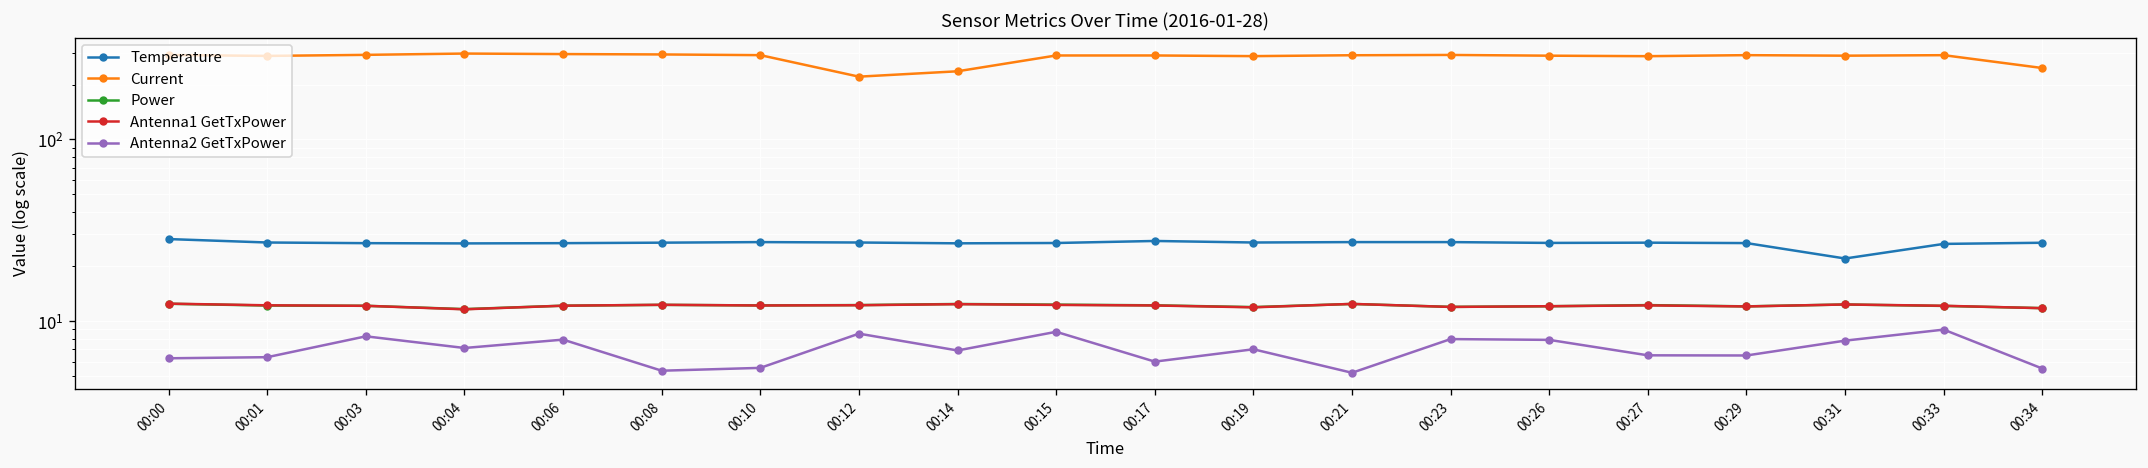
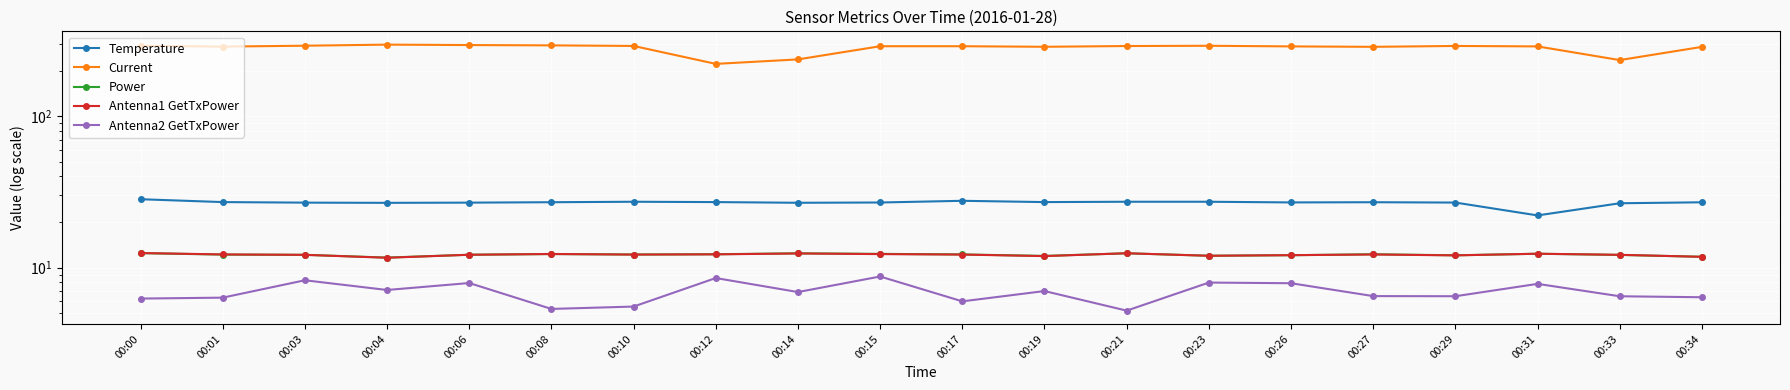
  {
    "Temperature": {
      "00:00": 28,
      "00:01": 27,
      "00:03": 27,
      "00:04": 27,
      "00:06": 27,
      "00:08": 27,
      "00:10": 27,
      "00:12": 27,
      "00:14": 27,
      "00:15": 27,
      "00:17": 28,
      "00:19": 27,
      "00:21": 27,
      "00:23": 27,
      "00:26": 27,
      "00:27": 27,
      "00:29": 27,
      "00:31": 22,
      "00:33": 27,
      "00:34": 27
    },
    "Current": {
      "00:03": 290,
      "00:04": 300,
      "00:06": 290,
      "00:08": 290,
      "00:10": 290,
      "00:12": 220,
      "00:14": 240,
      "00:15": 290,
      "00:17": 290,
      "00:19": 290,
      "00:21": 290,
      "00:23": 290,
      "00:26": 290,
      "00:27": 290,
      "00:29": 290,
      "00:31": 290,
-     "00:33": 290,
-     "00:34": 250
+     "00:33": 230,
+     "00:34": 290
    },
    "Antenna2 GetTxPower": {
      "00:00": 6.3,
      "00:01": 6.3,
      "00:03": 8,
      "00:04": 7,
      "00:06": 8,
      "00:08": 5.3,
      "00:10": 5.5,
      "00:12": 9,
      "00:14": 7,
      "00:15": 9,
      "00:17": 6.0,
      "00:19": 7,
      "00:21": 5.2,
      "00:23": 8,
      "00:26": 8,
      "00:27": 6.5,
      "00:29": 6.5,
      "00:31": 8,
-     "00:33": 9,
-     "00:34": 5.5
+     "00:33": 6.5,
+     "00:34": 6.4
    }
  }
